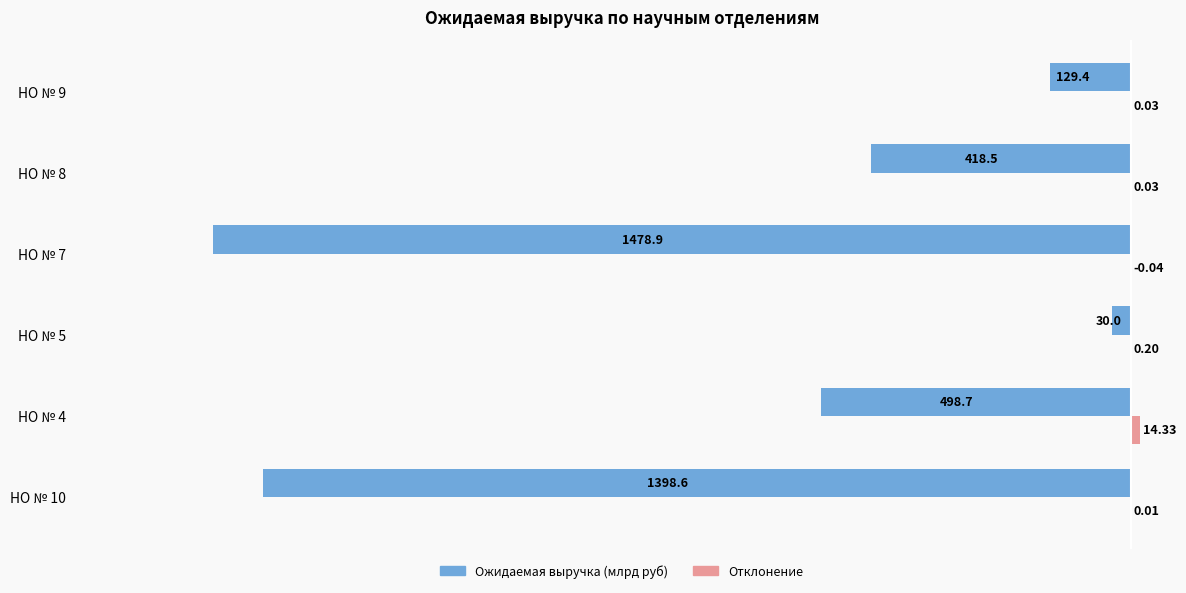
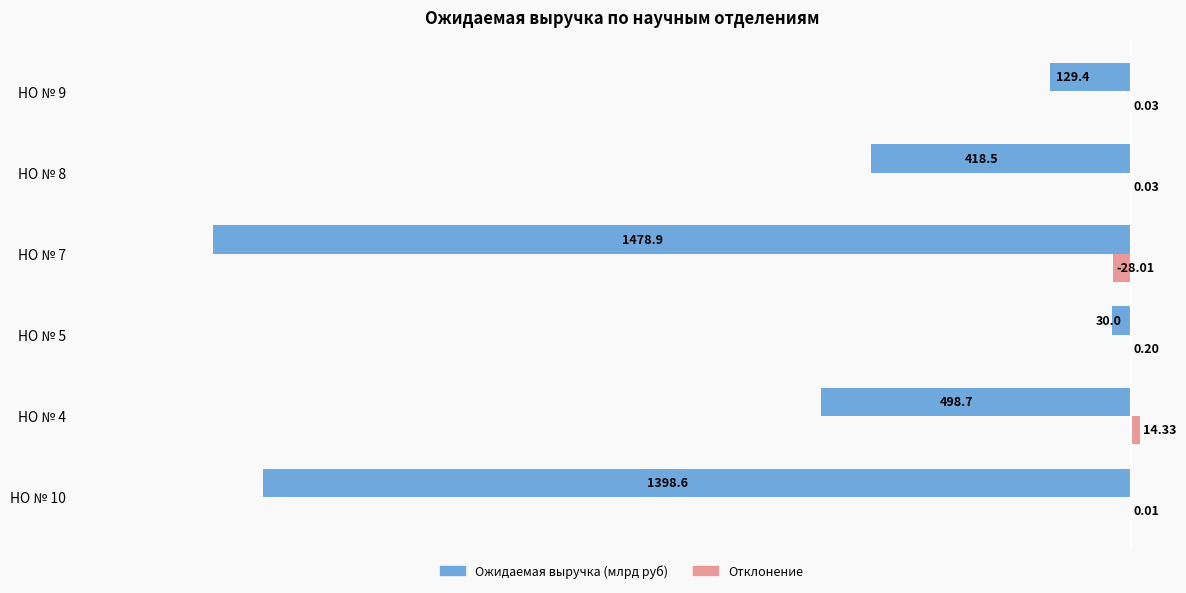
  {
    "Отклонение": {
      "НО № 9": 0.03,
      "НО № 8": 0.03,
-     "НО № 7": -0.04,
+     "НО № 7": -28.01,
      "НО № 5": 0.20,
      "НО № 4": 14.33,
      "НО № 10": 0.01
    }
  }
